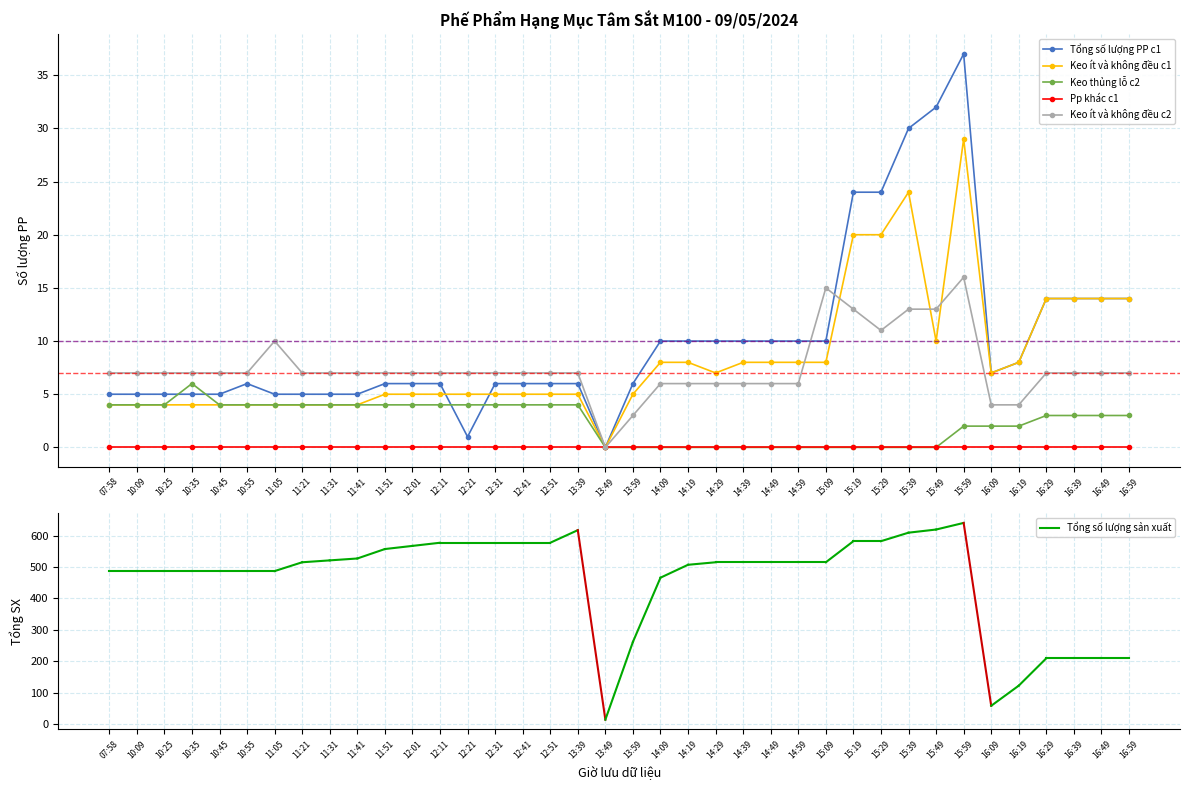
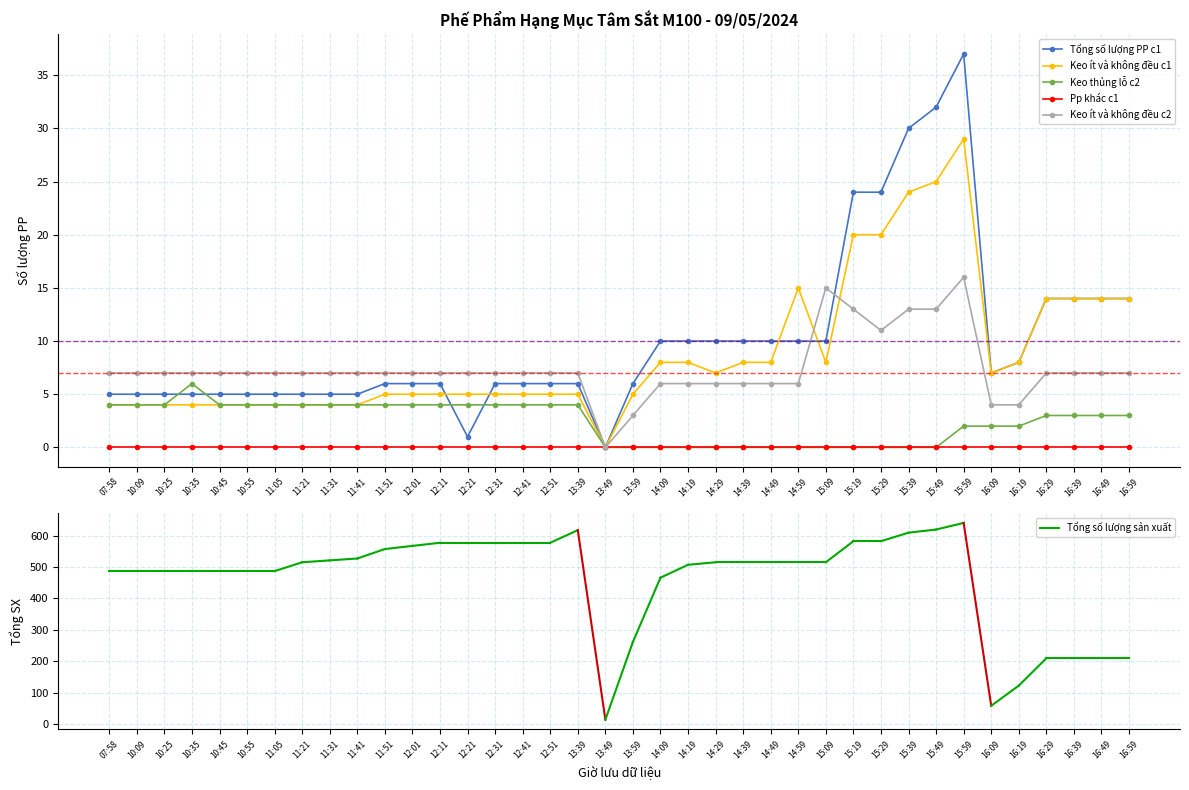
  {
    "Phế Phẩm Hạng Mục Tâm Sắt M100 - 09/05/2024": {
      "Tổng số lượng PP c1": {
        "07:58": 5,
        "10:09": 5,
        "10:25": 5,
        "10:35": 5,
        "10:45": 5,
-       "10:55": 6,
+       "10:55": 5,
        "11:05": 5,
        "11:21": 5,
        "11:31": 5,
        "11:41": 5,
        "11:51": 6,
        "12:01": 6,
        "12:11": 6,
        "12:21": 1,
        "12:31": 6,
        "12:41": 6,
        "12:51": 6,
        "13:39": 6,
        "13:59": 6,
        "14:09": 10,
        "14:19": 10,
        "14:29": 10,
        "14:39": 10,
        "14:49": 10,
        "14:59": 10,
        "15:09": 10,
        "15:19": 24,
        "15:29": 24,
        "15:39": 30,
        "15:49": 32,
        "15:59": 37
      },
      "Keo ít và không đều c1": {
        "10:35": 4,
        "11:51": 5,
        "12:01": 5,
        "12:11": 5,
        "12:21": 5,
        "12:31": 5,
        "12:41": 5,
        "12:51": 5,
        "13:39": 5,
        "13:59": 5,
        "14:09": 8,
        "14:19": 8,
        "14:29": 7,
        "14:39": 8,
        "14:49": 8,
-       "14:59": 8,
+       "14:59": 15,
        "15:09": 8,
        "15:19": 20,
        "15:29": 20,
        "15:39": 24,
-       "15:49": 10,
+       "15:49": 25,
        "15:59": 29
      },
      "Keo thủng lỗ c2": {
        "10:35": 6,
        "11:51": 4,
        "12:01": 4,
        "12:11": 4,
        "12:21": 4,
        "12:31": 4,
        "12:41": 4,
        "12:51": 4,
        "13:39": 4,
        "15:59": 2,
        "16:09": 2,
        "16:19": 2,
        "16:29": 3,
        "16:39": 3,
        "16:49": 3,
        "16:59": 3
      },
      "Pp khác c1": {
        "07:58": 0,
        "10:09": 0,
        "10:25": 0,
        "10:35": 0,
        "10:45": 0,
        "10:55": 0,
        "11:05": 0,
        "11:21": 0,
        "11:31": 0,
        "11:41": 0,
        "11:51": 0,
        "12:01": 0,
        "12:11": 0,
        "12:21": 0,
        "12:31": 0,
        "12:41": 0,
        "12:51": 0,
        "13:39": 0,
        "15:59": 0,
        "16:09": 0,
        "16:19": 0,
        "16:29": 0,
        "16:39": 0,
        "16:49": 0,
        "16:59": 0
      },
      "Keo ít và không đều c2": {
        "07:58": 7,
        "10:09": 7,
        "10:25": 7,
        "10:35": 7,
        "10:45": 7,
        "10:55": 7,
-       "11:05": 10,
+       "11:05": 7,
        "11:21": 7,
        "11:31": 7,
        "11:41": 7,
        "11:51": 7,
        "12:01": 7,
        "12:11": 7,
        "12:21": 7,
        "12:31": 7,
        "12:41": 7,
        "12:51": 7,
        "13:39": 7,
        "13:59": 3,
        "14:09": 6,
        "14:19": 6,
        "14:29": 6,
        "14:39": 6,
        "14:49": 6,
        "14:59": 6,
        "15:09": 15,
        "15:19": 13,
        "15:29": 11,
        "15:39": 13,
        "15:49": 13,
        "15:59": 16,
        "16:09": 4,
        "16:19": 4,
        "16:29": 7,
        "16:39": 7,
        "16:49": 7,
        "16:59": 7
      }
    }
  }
